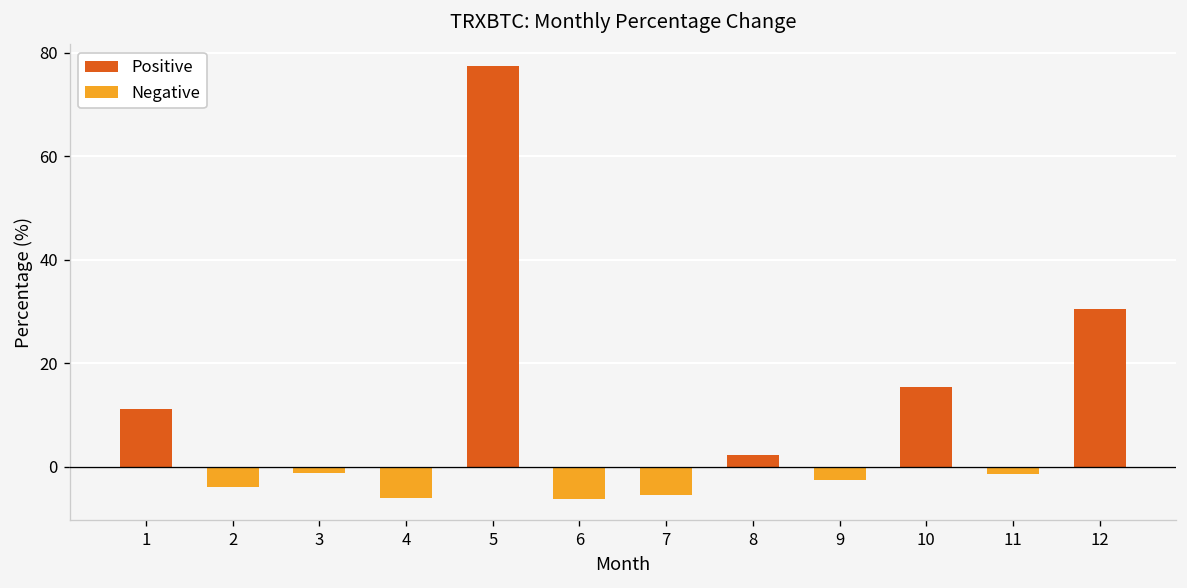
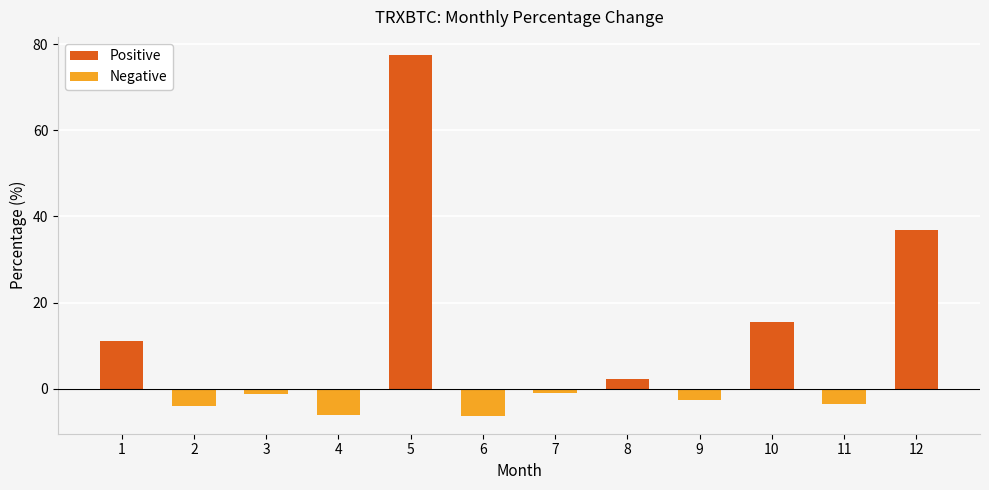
  {
    "1": 11,
    "2": -4,
    "3": -1,
    "4": -6,
    "5": 77,
    "6": -6,
-   "7": -5,
+   "7": -1,
    "8": 2,
    "9": -3,
    "10": 15,
-   "11": -1,
-   "12": 31
+   "11": -4,
+   "12": 37
  }
